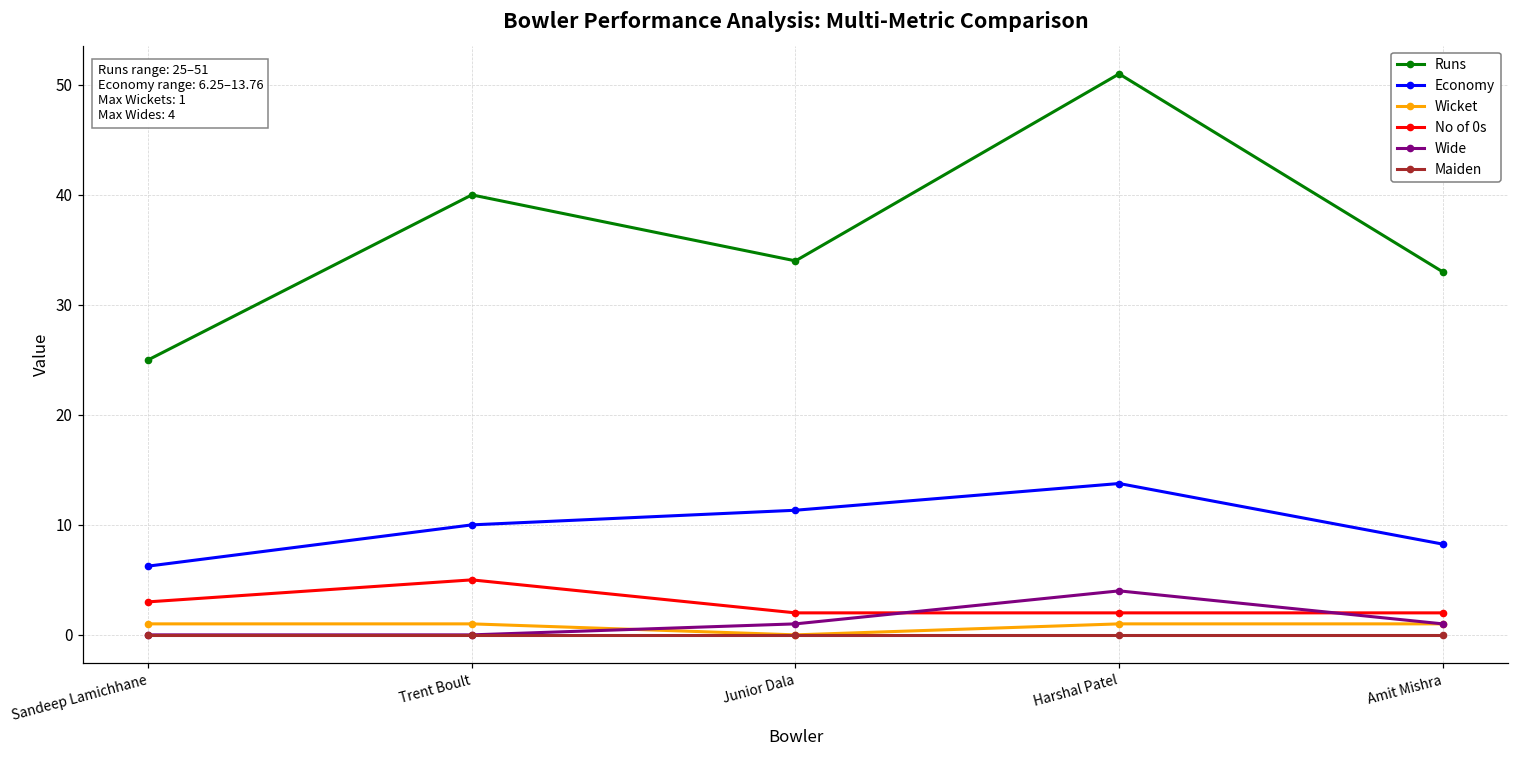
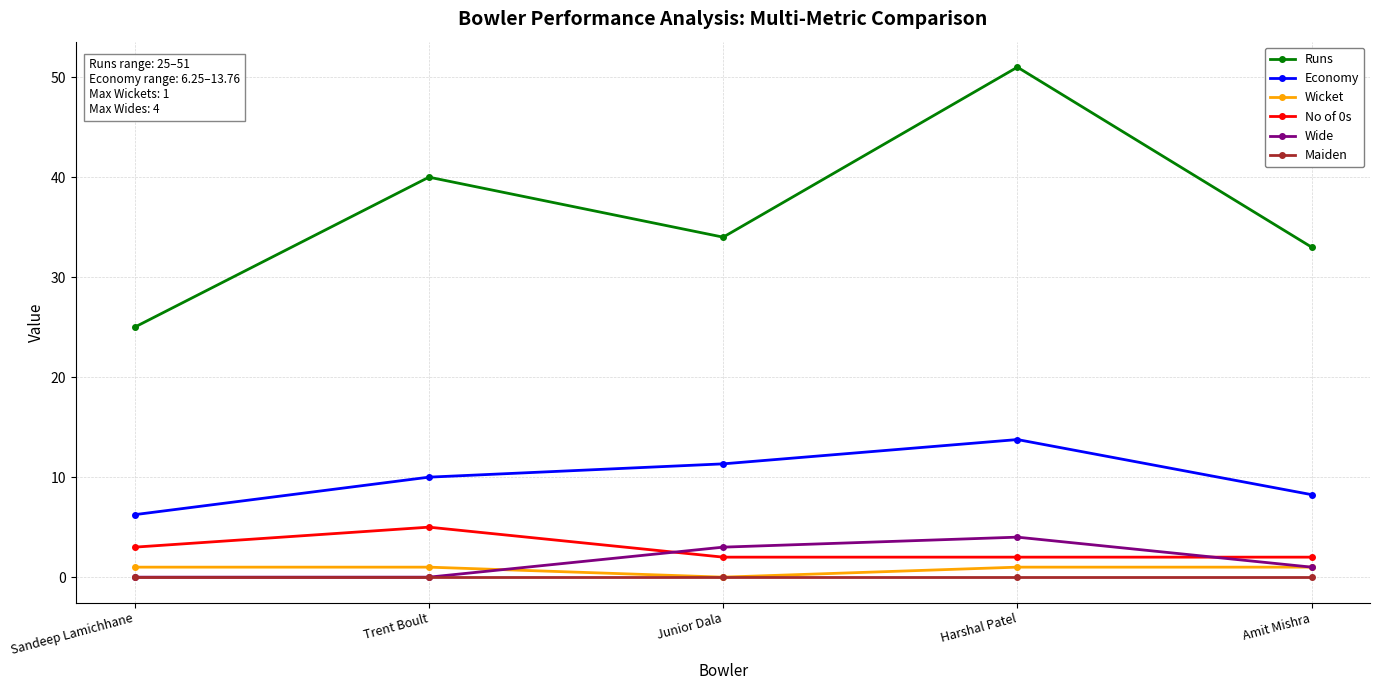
  {
    "Runs": {
      "Sandeep Lamichhane": 25,
      "Trent Boult": 40,
      "Junior Dala": 34,
      "Harshal Patel": 51,
      "Amit Mishra": 33
    },
    "Economy": {
      "Sandeep Lamichhane": 6.3,
      "Trent Boult": 10,
      "Junior Dala": 11.3,
      "Harshal Patel": 14,
      "Amit Mishra": 8.3
    },
    "Wicket": {
      "Sandeep Lamichhane": 1,
      "Trent Boult": 1,
      "Harshal Patel": 1
    },
    "No of 0s": {
      "Sandeep Lamichhane": 3,
      "Trent Boult": 5,
      "Junior Dala": 2,
      "Harshal Patel": 2,
      "Amit Mishra": 2
    },
    "Wide": {
-     "Junior Dala": 1,
+     "Junior Dala": 3,
      "Harshal Patel": 4
    },
    "Maiden": {
      "Harshal Patel": 0,
      "Amit Mishra": 0
    }
  }
